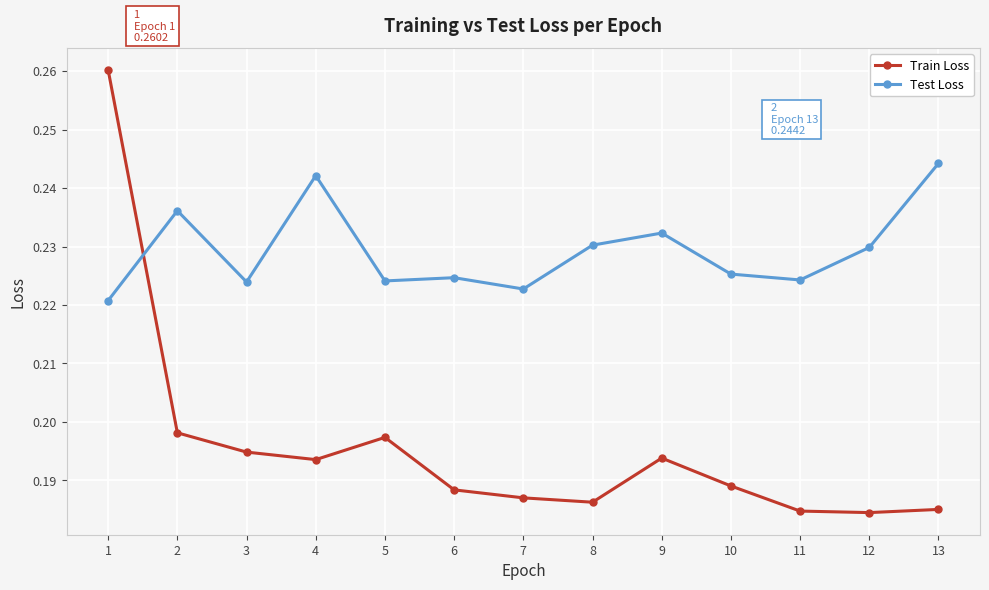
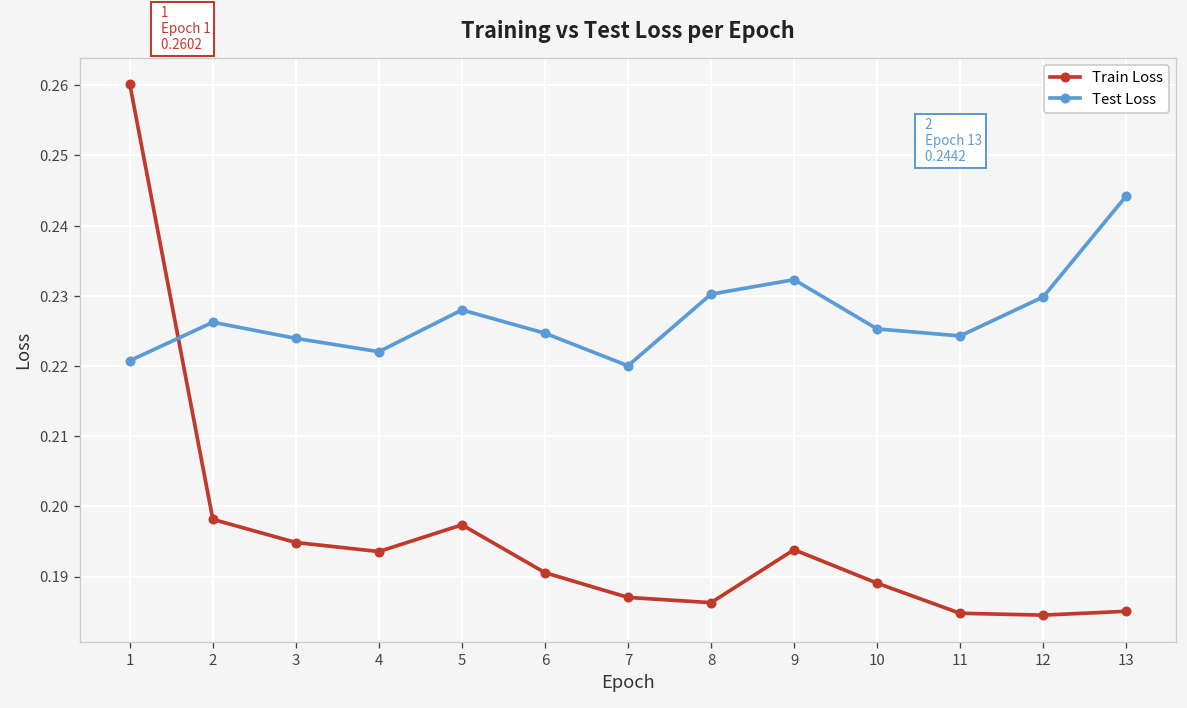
  {
    "Train Loss": {
      "1": 0.260,
      "2": 0.198,
      "3": 0.195,
      "4": 0.194,
      "5": 0.197,
-     "6": 0.188,
+     "6": 0.191,
      "7": 0.187,
      "8": 0.186,
      "9": 0.194,
      "10": 0.189,
      "11": 0.185,
      "12": 0.184,
      "13": 0.185
    },
    "Test Loss": {
      "1": 0.221,
-     "2": 0.236,
+     "2": 0.226,
      "3": 0.224,
-     "4": 0.242,
-     "5": 0.224,
+     "4": 0.222,
+     "5": 0.228,
      "6": 0.225,
-     "7": 0.223,
+     "7": 0.220,
      "8": 0.230,
      "9": 0.232,
      "10": 0.225,
      "11": 0.224,
      "12": 0.230,
      "13": 0.244
    }
  }
